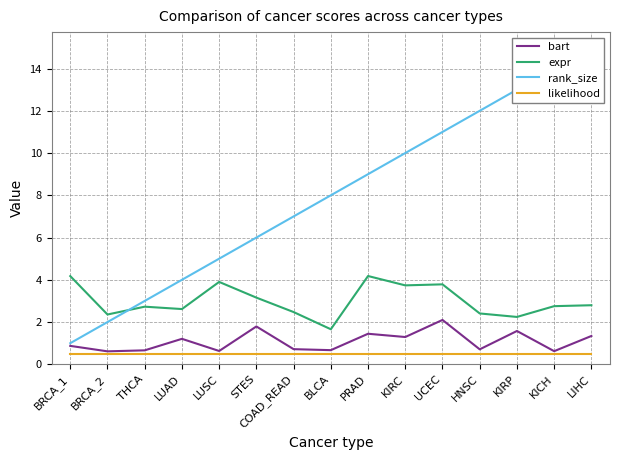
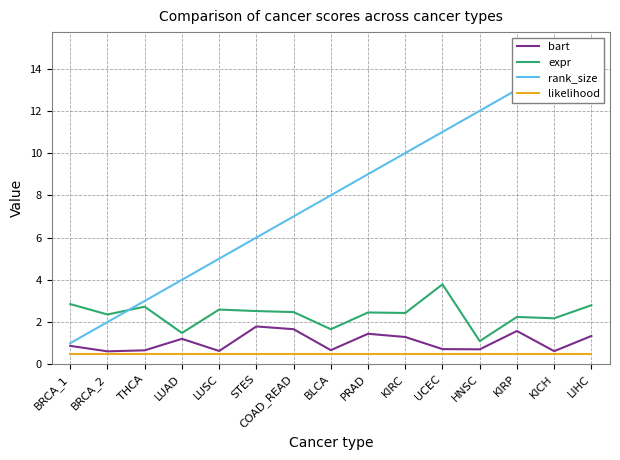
  {
    "bart": {
      "BRCA_1": 0.9,
      "THCA": 0.7,
      "LUAD": 1.2,
      "LUSC": 0.6,
      "STES": 1.8,
-     "COAD_READ": 0.7,
+     "COAD_READ": 1.7,
      "BLCA": 0.7,
      "PRAD": 1.4,
      "KIRC": 1.3,
-     "UCEC": 2.1,
+     "UCEC": 0.7,
      "HNSC": 0.7,
      "KIRP": 1.6,
      "LIHC": 1.3
    },
    "expr": {
-     "BRCA_1": 4.2,
+     "BRCA_1": 2.9,
      "BRCA_2": 2.4,
      "THCA": 2.7,
-     "LUAD": 2.6,
-     "LUSC": 3.9,
-     "STES": 3.2,
+     "LUAD": 1.5,
+     "LUSC": 2.6,
+     "STES": 2.5,
      "COAD_READ": 2.5,
      "BLCA": 1.7,
-     "PRAD": 4.2,
-     "KIRC": 3.7,
+     "PRAD": 2.5,
+     "KIRC": 2.4,
      "UCEC": 3.8,
-     "HNSC": 2.4,
+     "HNSC": 1.1,
      "KIRP": 2.2,
-     "KICH": 2.8,
+     "KICH": 2.2,
      "LIHC": 2.8
    },
    "rank_size": {
      "BRCA_1": 1.0,
      "BRCA_2": 2.0,
      "THCA": 3.0,
      "LUAD": 4.0,
      "LUSC": 5.0,
      "STES": 6.0,
      "COAD_READ": 7.0,
      "BLCA": 8.0,
      "PRAD": 9.0,
      "KIRC": 10.0,
      "UCEC": 11.0,
      "HNSC": 12.0
    },
    "likelihood": {
      "BRCA_1": 0.5,
      "THCA": 0.5,
      "LUAD": 0.5,
      "LUSC": 0.5,
      "STES": 0.5,
      "COAD_READ": 0.5,
      "BLCA": 0.5,
      "PRAD": 0.5,
      "KIRC": 0.5,
      "UCEC": 0.5,
      "HNSC": 0.5,
      "KIRP": 0.5,
      "LIHC": 0.5
    }
  }
